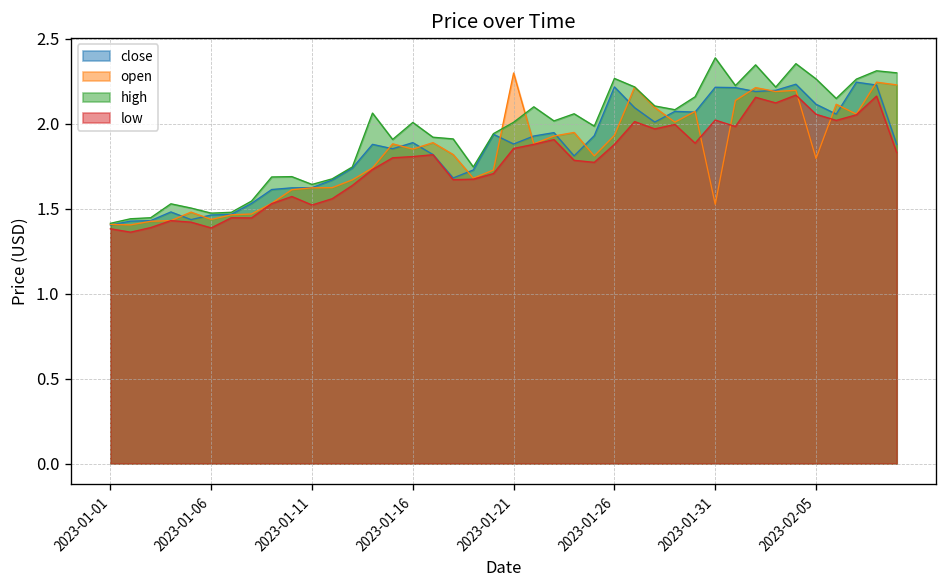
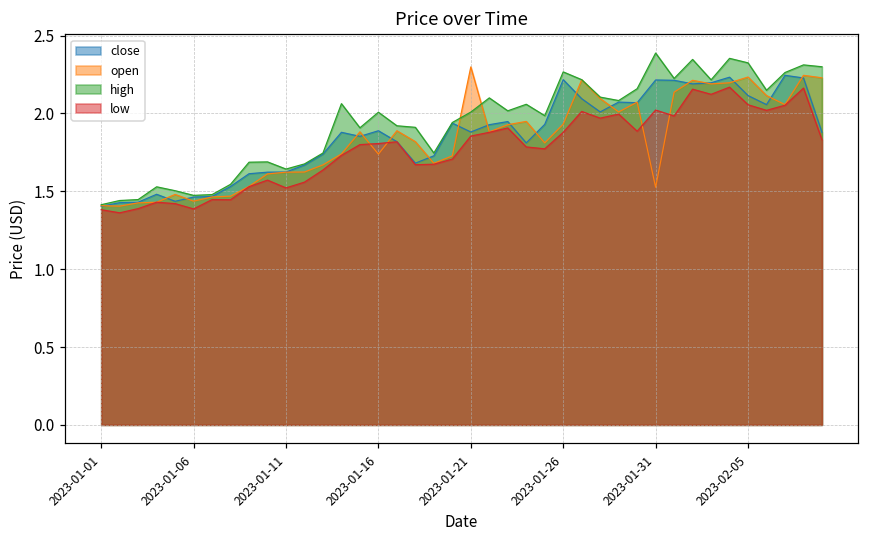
  {
    "close": {
      "2023-01-16": 1.89,
      "2023-01-21": 1.88,
      "2023-01-26": 2.22,
      "2023-01-31": 2.22,
      "2023-02-05": 2.12
    },
    "open": {
      "2023-01-06": 1.44,
-     "2023-01-16": 1.85,
+     "2023-01-16": 1.74,
      "2023-01-21": 2.30,
      "2023-01-26": 1.93,
      "2023-01-31": 1.53,
-     "2023-02-05": 1.80
+     "2023-02-05": 2.23
    },
    "high": {
      "2023-01-11": 1.64,
      "2023-01-16": 2.01,
      "2023-01-21": 2.01,
      "2023-01-26": 2.27,
      "2023-01-31": 2.39,
-     "2023-02-05": 2.26
+     "2023-02-05": 2.33
    },
    "low": {
      "2023-01-01": 1.38,
      "2023-01-06": 1.39,
      "2023-01-11": 1.52,
      "2023-01-16": 1.81,
      "2023-01-21": 1.86,
      "2023-01-26": 1.88,
      "2023-01-31": 2.02,
      "2023-02-05": 2.06
    }
  }
